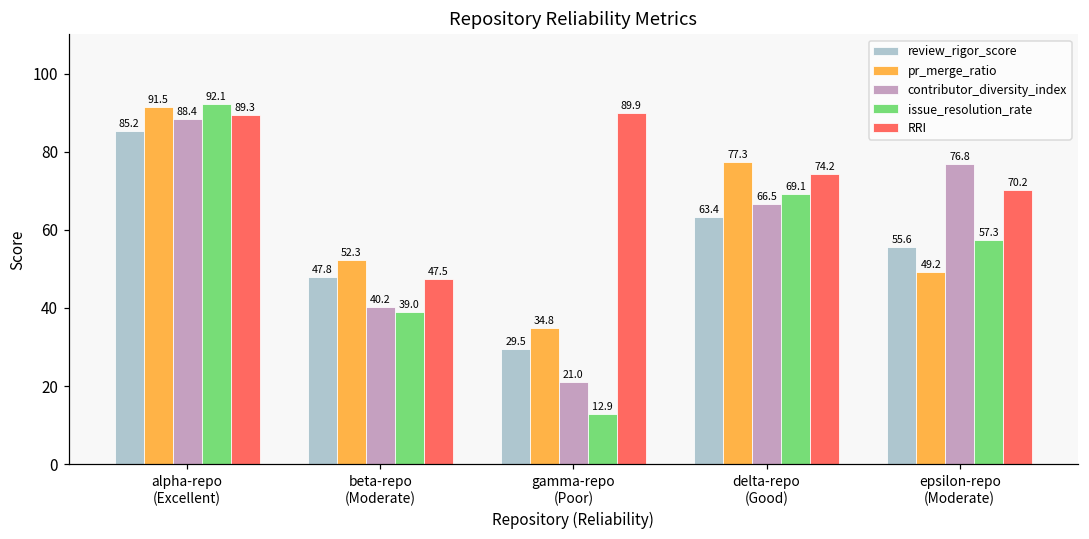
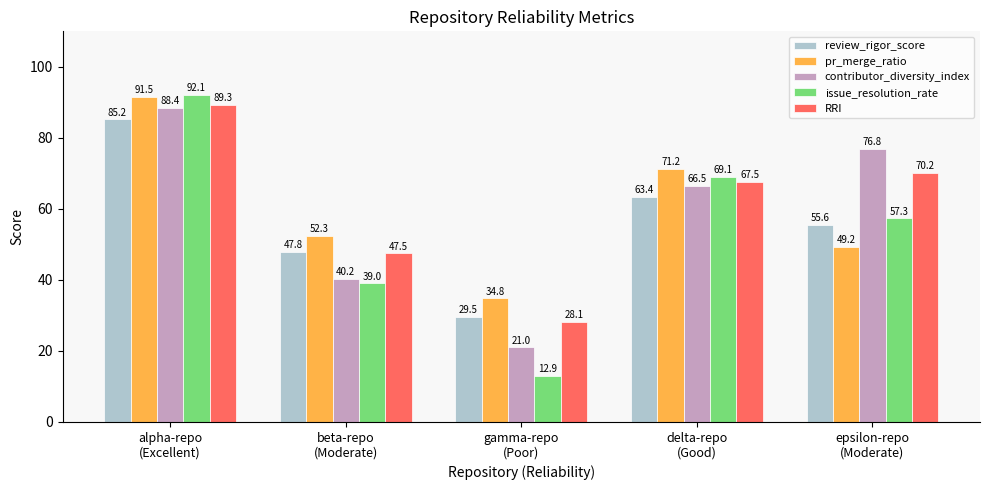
  {
    "pr_merge_ratio": {
      "alpha-repo (Excellent)": 91.5,
      "beta-repo (Moderate)": 52.3,
      "gamma-repo (Poor)": 34.8,
-     "delta-repo (Good)": 77.3,
+     "delta-repo (Good)": 71.2,
      "epsilon-repo (Moderate)": 49.2
    },
    "issue_resolution_rate": {
      "alpha-repo (Excellent)": 92.1,
      "beta-repo (Moderate)": 39.0,
      "gamma-repo (Poor)": 12.9,
      "delta-repo (Good)": 69.1,
      "epsilon-repo (Moderate)": 57.3
    },
    "RRI": {
      "alpha-repo (Excellent)": 89.3,
      "beta-repo (Moderate)": 47.5,
-     "gamma-repo (Poor)": 89.9,
-     "delta-repo (Good)": 74.2,
+     "gamma-repo (Poor)": 28.1,
+     "delta-repo (Good)": 67.5,
      "epsilon-repo (Moderate)": 70.2
    }
  }
